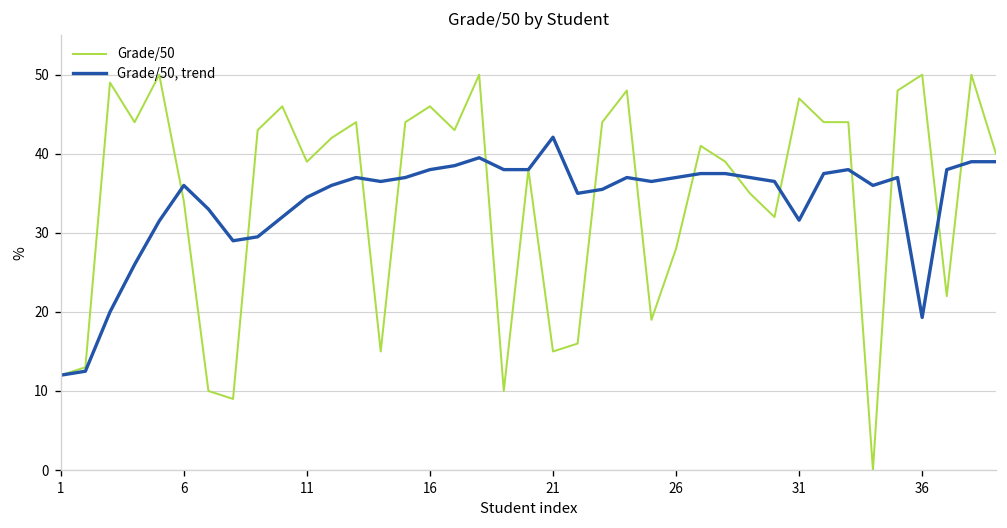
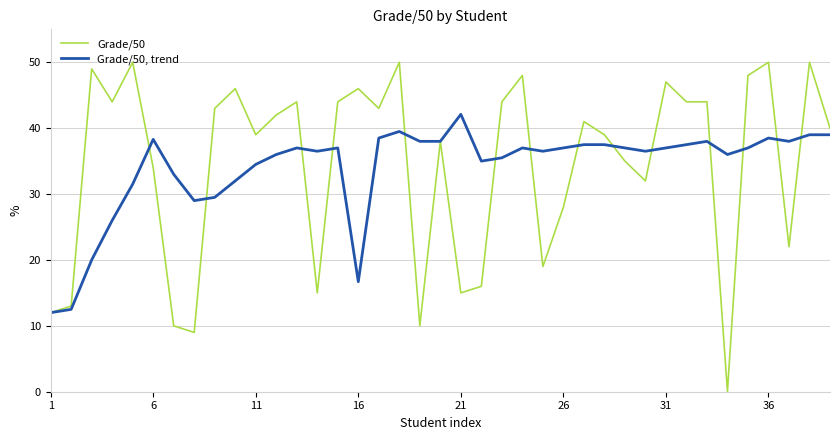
  {
    "Grade/50": {
      "6": 34,
      "11": 39,
      "16": 46,
      "21": 15,
      "26": 28,
      "31": 47,
      "36": 50
    },
    "Grade/50, trend": {
-     "6": 36,
+     "6": 38,
      "11": 35,
-     "16": 38,
+     "16": 17,
      "21": 42,
      "26": 37,
-     "31": 32,
-     "36": 19
+     "31": 37,
+     "36": 39
    }
  }
